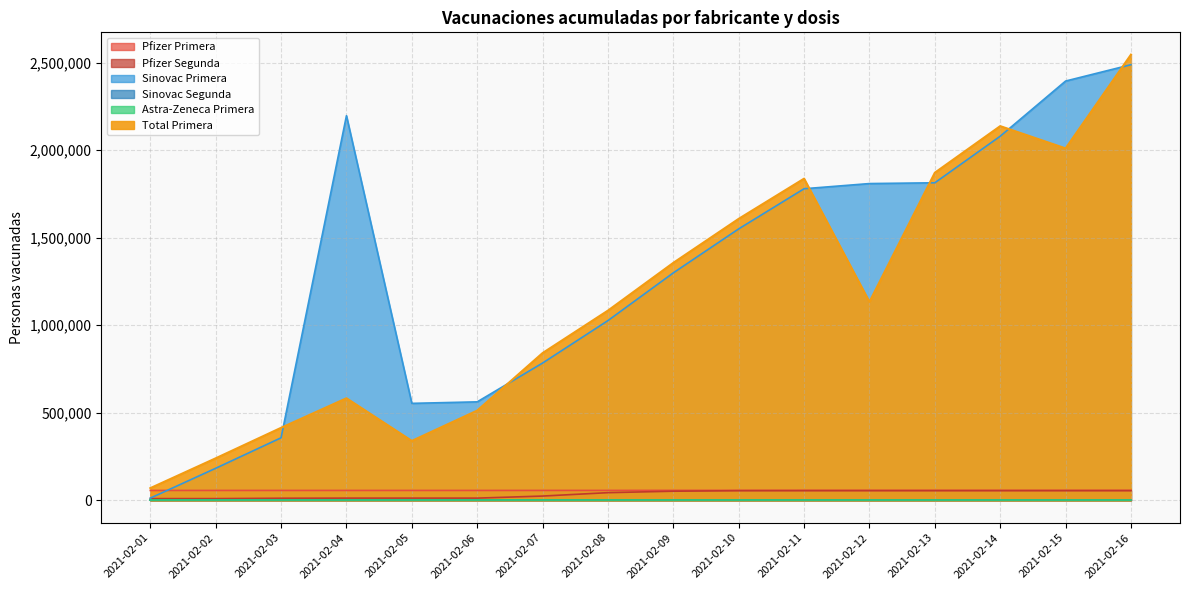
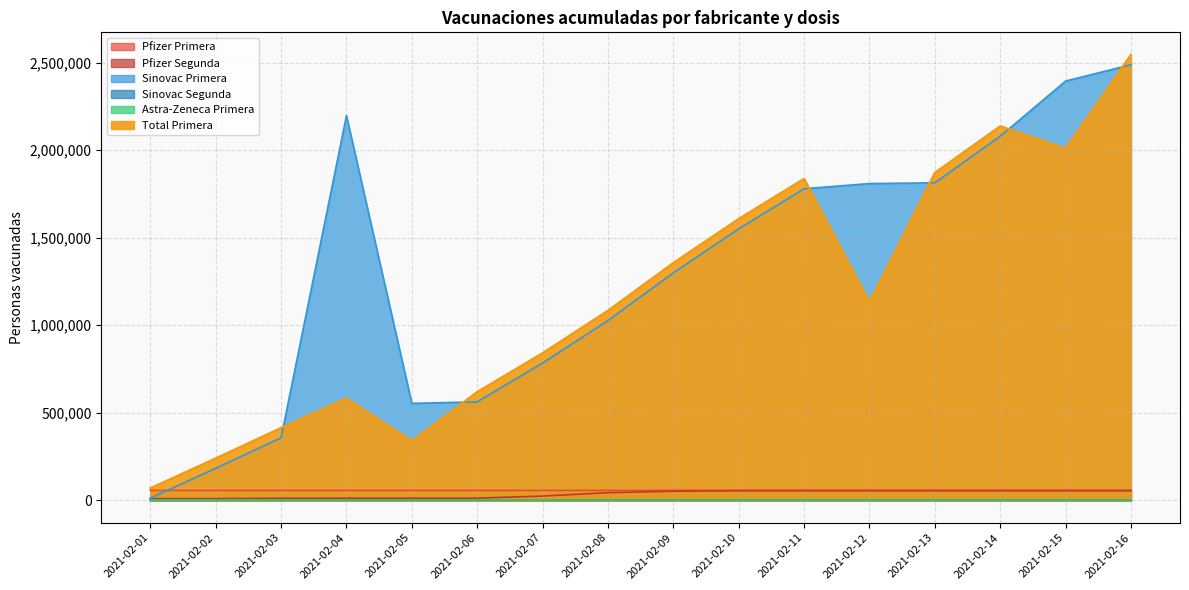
  {
    "Sinovac Primera": {
      "2021-02-02": "180,000",
      "2021-02-03": "360,000",
      "2021-02-04": "2,200,000",
      "2021-02-05": "550,000",
      "2021-02-06": "560,000",
      "2021-02-07": "780,000",
      "2021-02-08": "1,030,000",
      "2021-02-09": "1,300,000",
      "2021-02-10": "1,550,000",
      "2021-02-11": "1,780,000",
      "2021-02-12": "1,810,000",
      "2021-02-13": "1,810,000",
      "2021-02-14": "2,080,000",
      "2021-02-15": "2,390,000",
      "2021-02-16": "2,490,000"
    },
    "Astra-Zeneca Primera": {
      "2021-02-07": "0",
      "2021-02-08": "0",
      "2021-02-09": "0",
      "2021-02-10": "0",
      "2021-02-11": "0",
      "2021-02-12": "0",
      "2021-02-13": "0",
      "2021-02-14": "0",
      "2021-02-15": "0",
      "2021-02-16": "0"
    },
    "Total Primera": {
      "2021-02-02": "240,000",
      "2021-02-03": "410,000",
      "2021-02-04": "580,000",
      "2021-02-05": "340,000",
-     "2021-02-06": "510,000",
+     "2021-02-06": "620,000",
      "2021-02-07": "840,000",
      "2021-02-08": "1,080,000",
      "2021-02-09": "1,360,000",
      "2021-02-10": "1,610,000",
      "2021-02-11": "1,840,000",
      "2021-02-12": "1,130,000",
      "2021-02-13": "1,870,000",
      "2021-02-14": "2,140,000",
      "2021-02-15": "2,010,000",
      "2021-02-16": "2,550,000"
    }
  }
